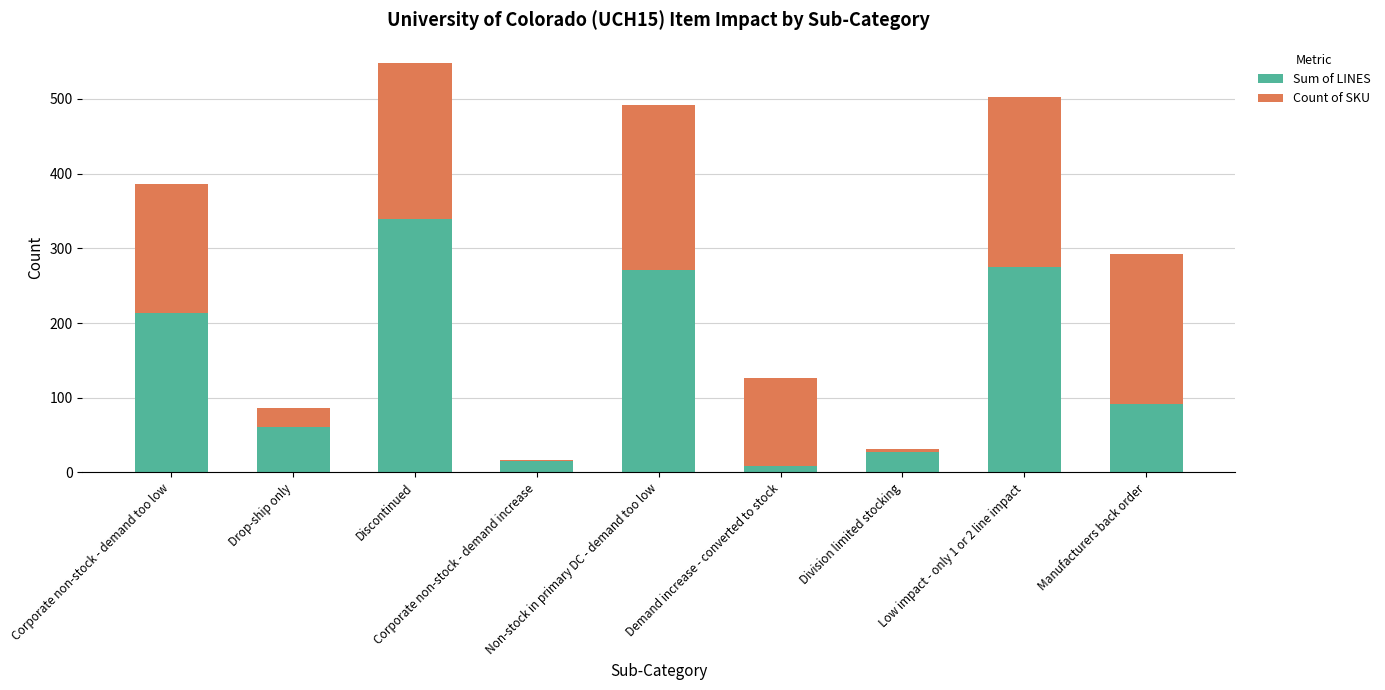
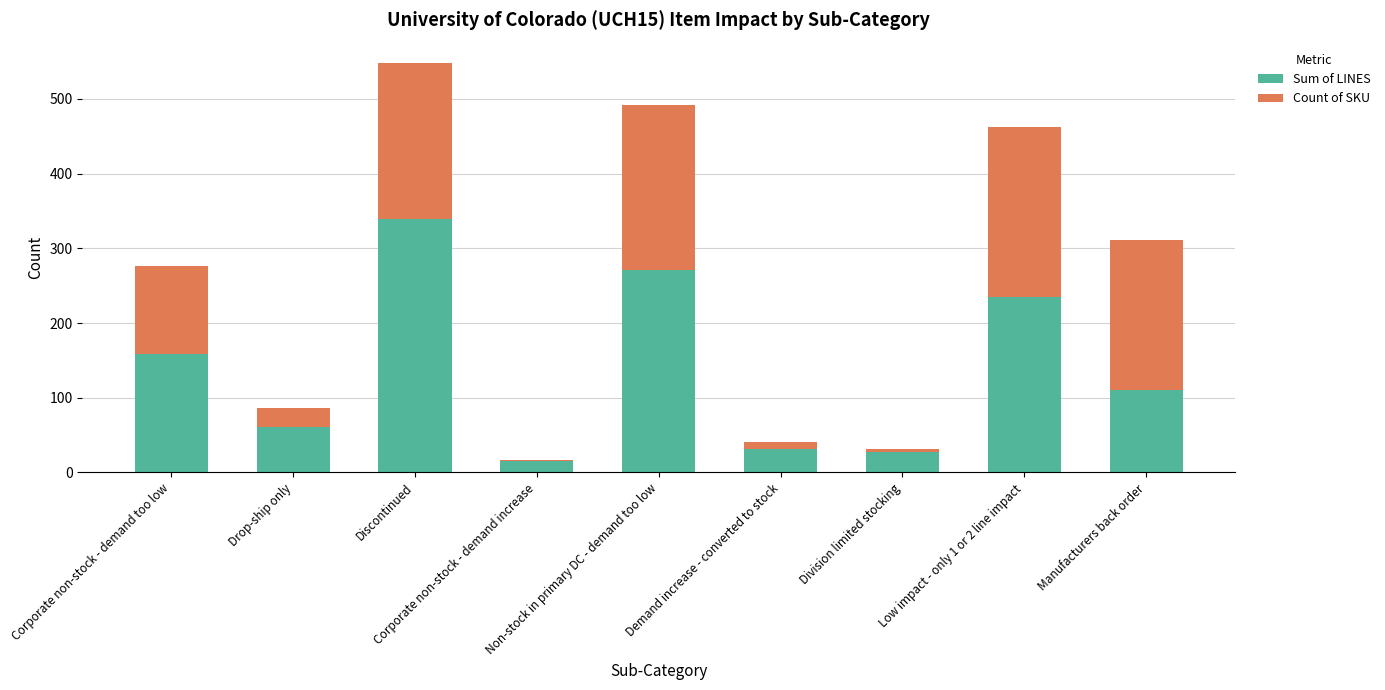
  {
    "Sum of LINES": {
-     "Corporate non-stock - demand too low": 210,
+     "Corporate non-stock - demand too low": 160,
      "Drop-ship only": 60,
      "Discontinued": 340,
      "Corporate non-stock - demand increase": 20,
      "Non-stock in primary DC - demand too low": 270,
-     "Demand increase - converted to stock": 10,
+     "Demand increase - converted to stock": 30,
      "Division limited stocking": 30,
-     "Low impact - only 1 or 2 line impact": 280,
-     "Manufacturers back order": 90
+     "Low impact - only 1 or 2 line impact": 240,
+     "Manufacturers back order": 110
    },
    "Count of SKU": {
-     "Corporate non-stock - demand too low": 170,
+     "Corporate non-stock - demand too low": 120,
      "Drop-ship only": 30,
      "Discontinued": 210,
      "Non-stock in primary DC - demand too low": 220,
-     "Demand increase - converted to stock": 120,
+     "Demand increase - converted to stock": 10,
      "Division limited stocking": 0,
      "Low impact - only 1 or 2 line impact": 230,
      "Manufacturers back order": 200
    }
  }
